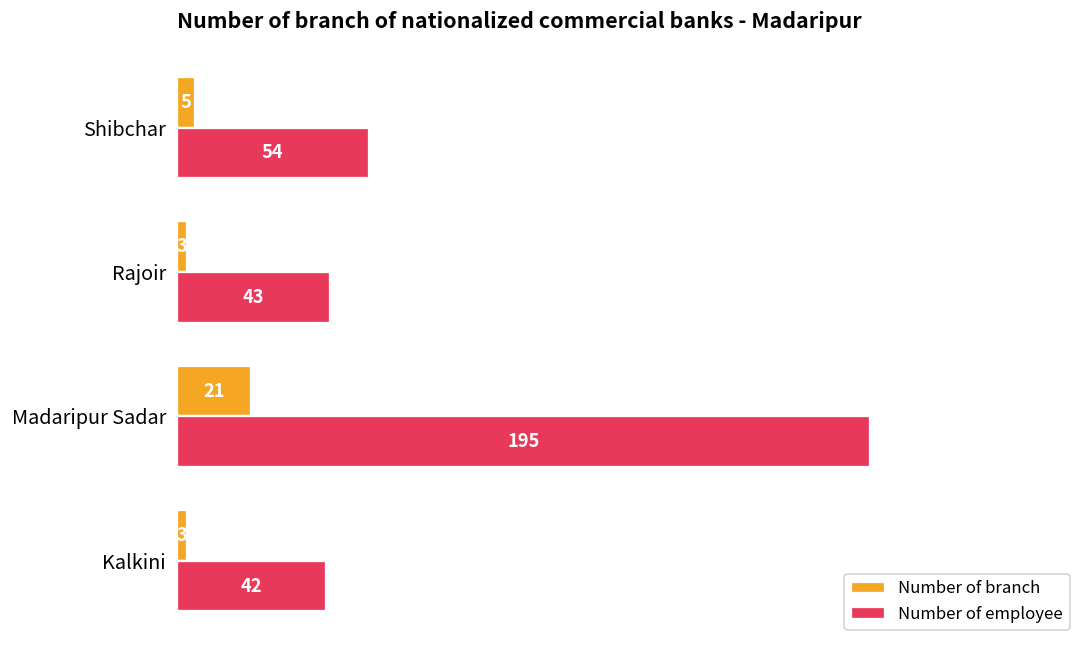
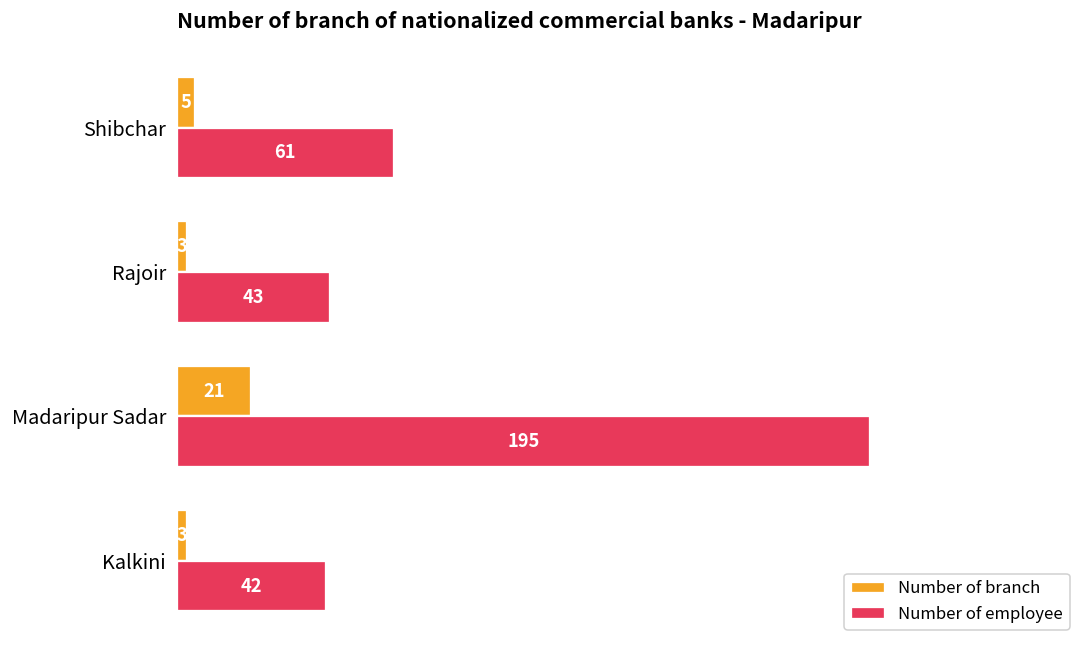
  {
    "Number of branch": {
      "Shibchar": 5,
      "Madaripur Sadar": 21
    },
    "Number of employee": {
-     "Shibchar": 54,
+     "Shibchar": 61,
      "Rajoir": 43,
      "Madaripur Sadar": 195,
      "Kalkini": 42
    }
  }
